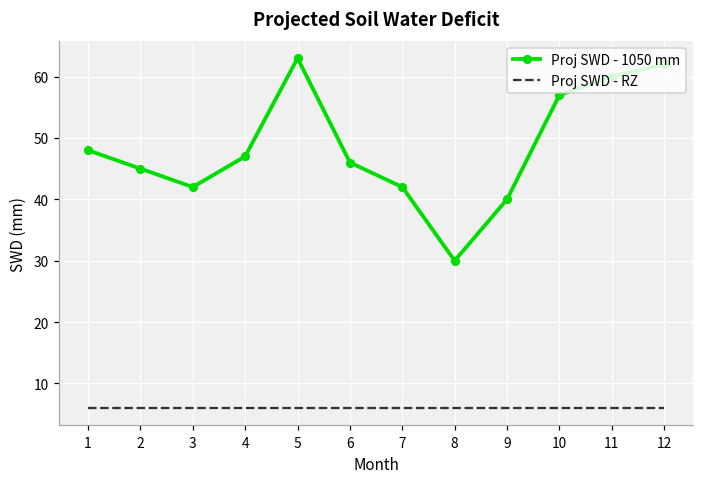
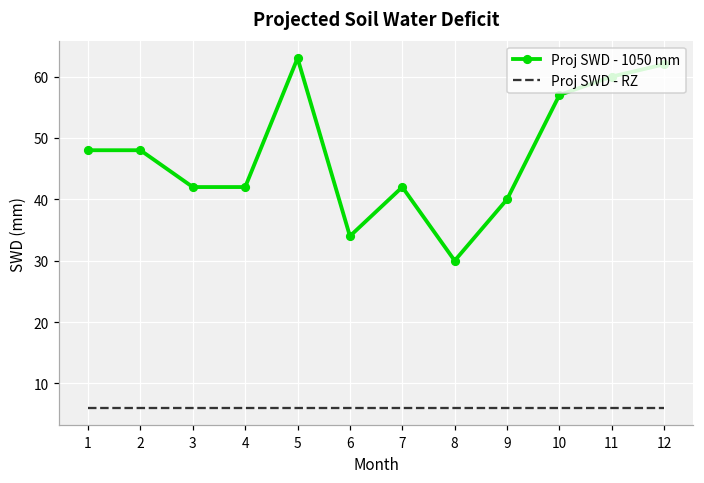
  {
    "Proj SWD - 1050 mm": {
      "1": 48,
-     "2": 45,
+     "2": 48,
      "3": 42,
-     "4": 47,
+     "4": 42,
      "5": 63,
-     "6": 46,
+     "6": 34,
      "7": 42,
      "8": 30,
      "9": 40,
      "10": 57
    },
    "Proj SWD - RZ": {
      "1": 6,
      "2": 6,
      "3": 6,
      "4": 6,
      "5": 6,
      "6": 6,
      "7": 6,
      "8": 6,
      "9": 6,
      "10": 6,
      "11": 6,
      "12": 6
    }
  }
